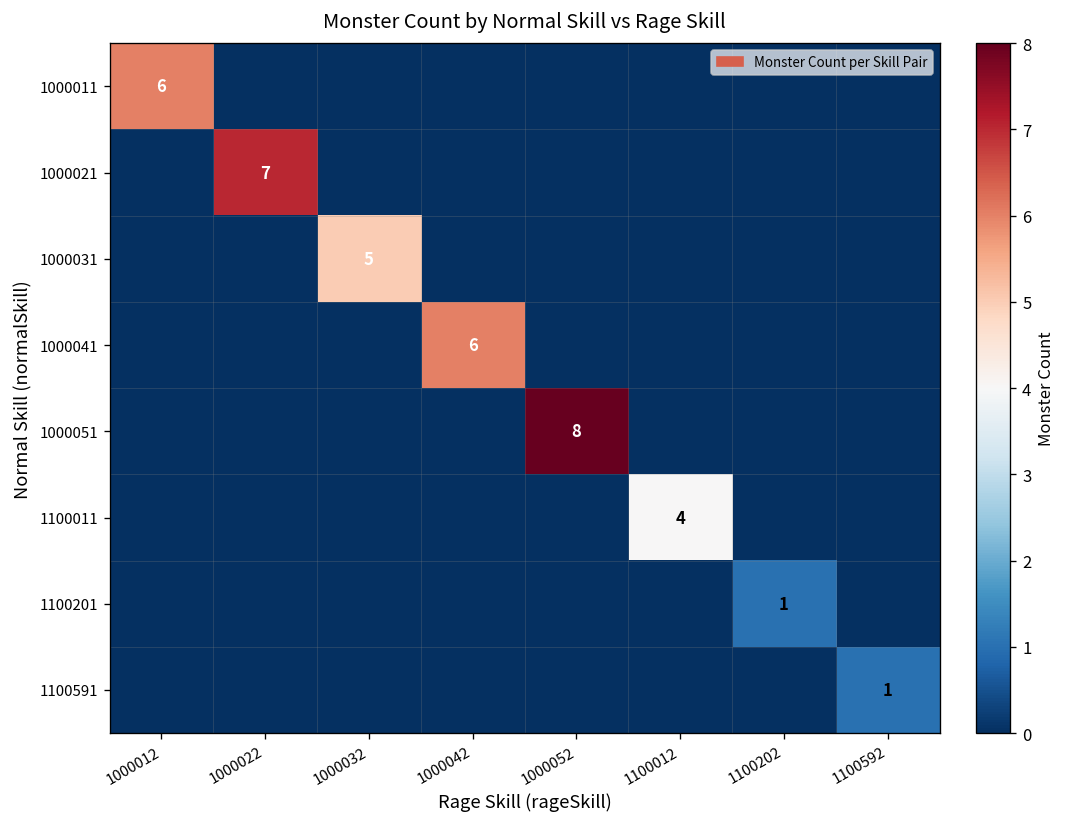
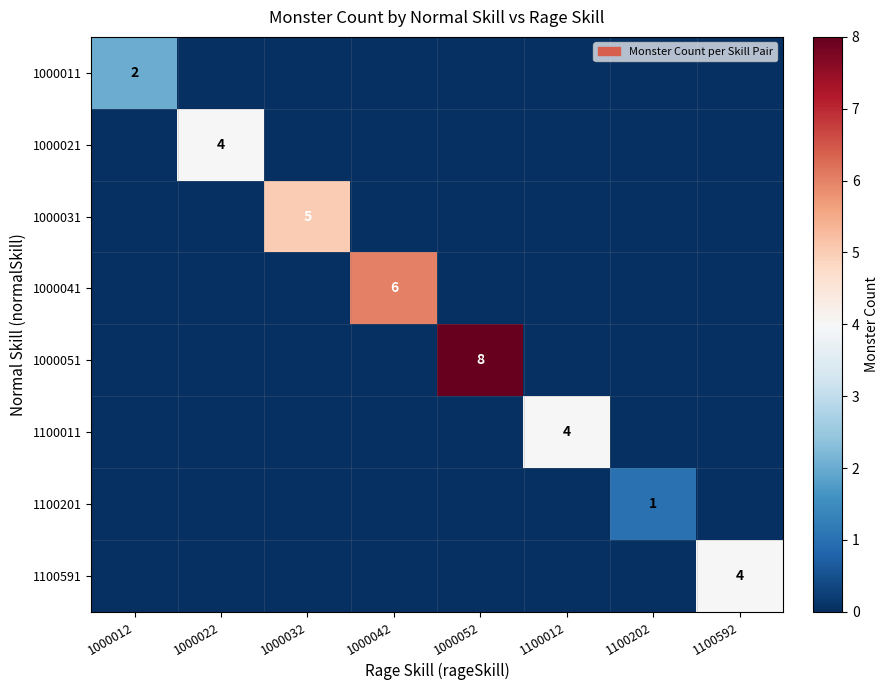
  {
    "1000011": {
-     "1000012": 6
+     "1000012": 2
    },
    "1000021": {
-     "1000022": 7
+     "1000022": 4
    },
    "1000031": {
      "1000032": 5
    },
    "1000041": {
      "1000042": 6
    },
    "1000051": {
      "1000052": 8
    },
    "1100011": {
      "1100012": 4
    },
    "1100201": {
      "1100202": 1
    },
    "1100591": {
-     "1100592": 1
+     "1100592": 4
    }
  }
